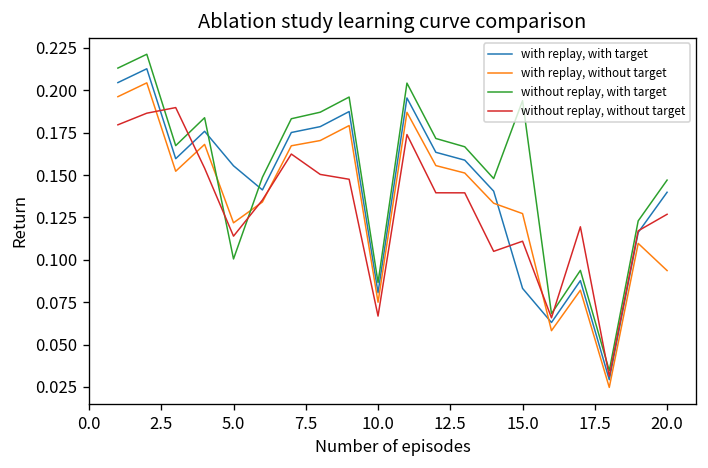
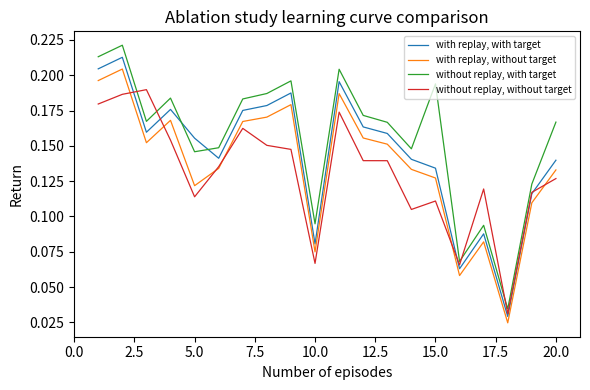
  {
    "with replay, with target": {
      "5.0": 0.155,
      "10.0": 0.081,
-     "15.0": 0.083,
+     "15.0": 0.134,
      "20.0": 0.140
    },
    "with replay, without target": {
      "5.0": 0.122,
      "10.0": 0.075,
      "15.0": 0.127,
-     "20.0": 0.094
+     "20.0": 0.133
    },
    "without replay, with target": {
-     "5.0": 0.100,
-     "10.0": 0.087,
-     "20.0": 0.147
+     "5.0": 0.146,
+     "10.0": 0.095,
+     "20.0": 0.167
    },
    "without replay, without target": {
      "5.0": 0.114,
      "10.0": 0.067,
      "15.0": 0.111,
      "20.0": 0.127
    }
  }
